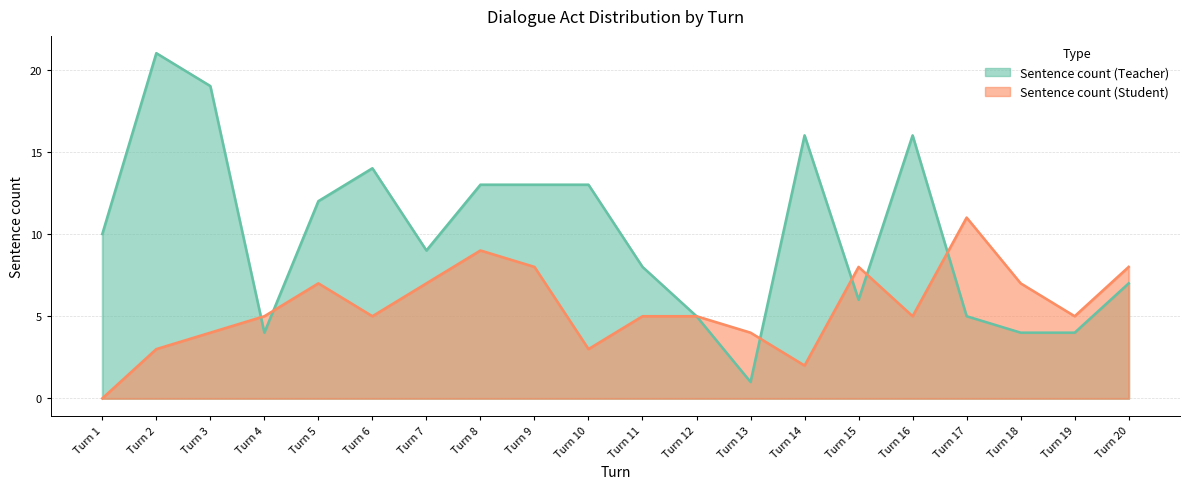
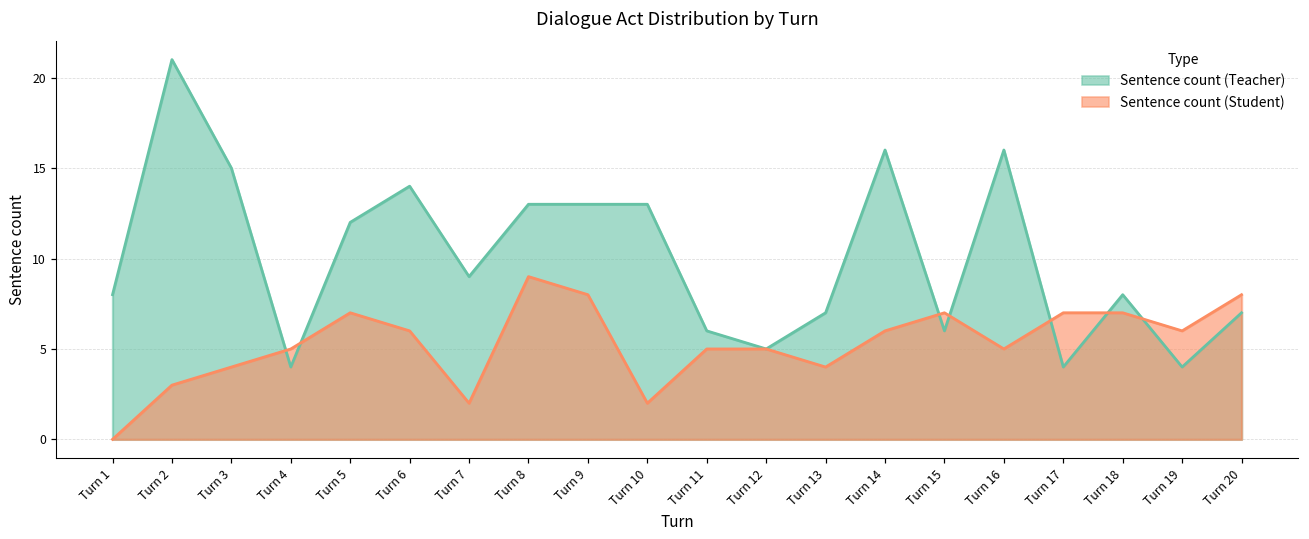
  {
    "Sentence count (Teacher)": {
-     "Turn 1": 10,
+     "Turn 1": 8,
      "Turn 2": 21,
-     "Turn 3": 19,
+     "Turn 3": 15,
      "Turn 4": 4,
      "Turn 5": 12,
      "Turn 6": 14,
      "Turn 7": 9,
      "Turn 8": 13,
      "Turn 9": 13,
      "Turn 10": 13,
-     "Turn 11": 8,
-     "Turn 13": 1,
+     "Turn 11": 6,
+     "Turn 13": 7,
      "Turn 14": 16,
      "Turn 15": 6,
      "Turn 16": 16,
-     "Turn 17": 5,
-     "Turn 18": 4,
+     "Turn 17": 4,
+     "Turn 18": 8,
      "Turn 19": 4,
      "Turn 20": 7
    },
    "Sentence count (Student)": {
      "Turn 1": 0,
      "Turn 2": 3,
      "Turn 3": 4,
      "Turn 4": 5,
      "Turn 5": 7,
-     "Turn 6": 5,
-     "Turn 7": 7,
+     "Turn 6": 6,
+     "Turn 7": 2,
      "Turn 8": 9,
      "Turn 9": 8,
-     "Turn 10": 3,
+     "Turn 10": 2,
      "Turn 11": 5,
      "Turn 13": 4,
-     "Turn 14": 2,
-     "Turn 15": 8,
+     "Turn 14": 6,
+     "Turn 15": 7,
      "Turn 16": 5,
-     "Turn 17": 11,
+     "Turn 17": 7,
      "Turn 18": 7,
-     "Turn 19": 5,
+     "Turn 19": 6,
      "Turn 20": 8
    }
  }
